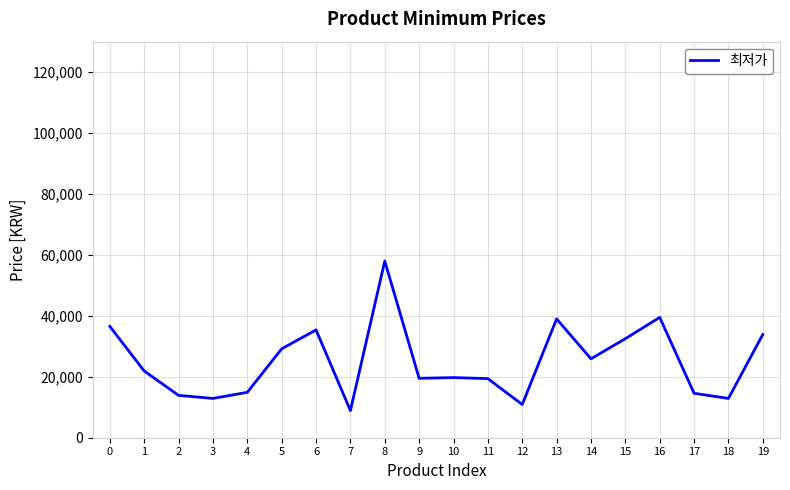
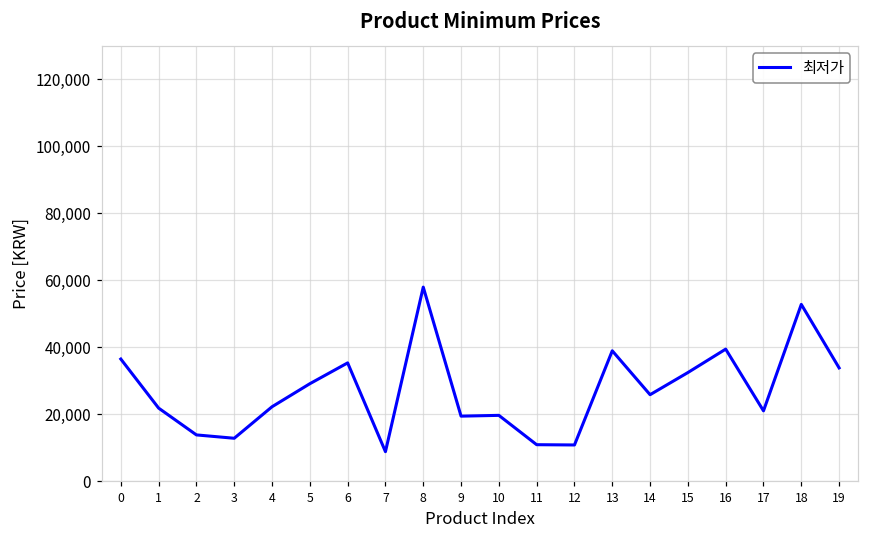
  {
    "0": "37,000",
    "1": "22,000",
    "2": "14,000",
    "3": "13,000",
-   "4": "15,000",
+   "4": "22,000",
    "5": "29,000",
    "6": "35,000",
    "7": "9,000",
    "8": "58,000",
    "9": "20,000",
    "10": "20,000",
-   "11": "19,000",
+   "11": "11,000",
    "12": "11,000",
    "13": "39,000",
    "14": "26,000",
    "15": "33,000",
    "16": "40,000",
-   "17": "15,000",
-   "18": "13,000",
+   "17": "21,000",
+   "18": "53,000",
    "19": "34,000"
  }
